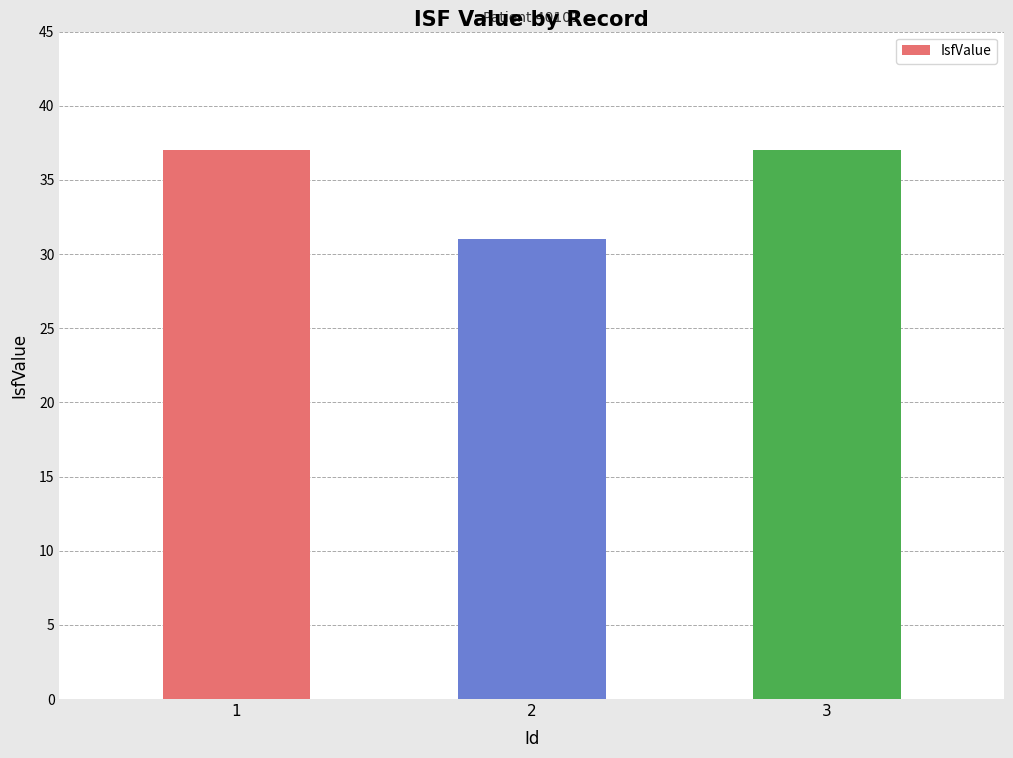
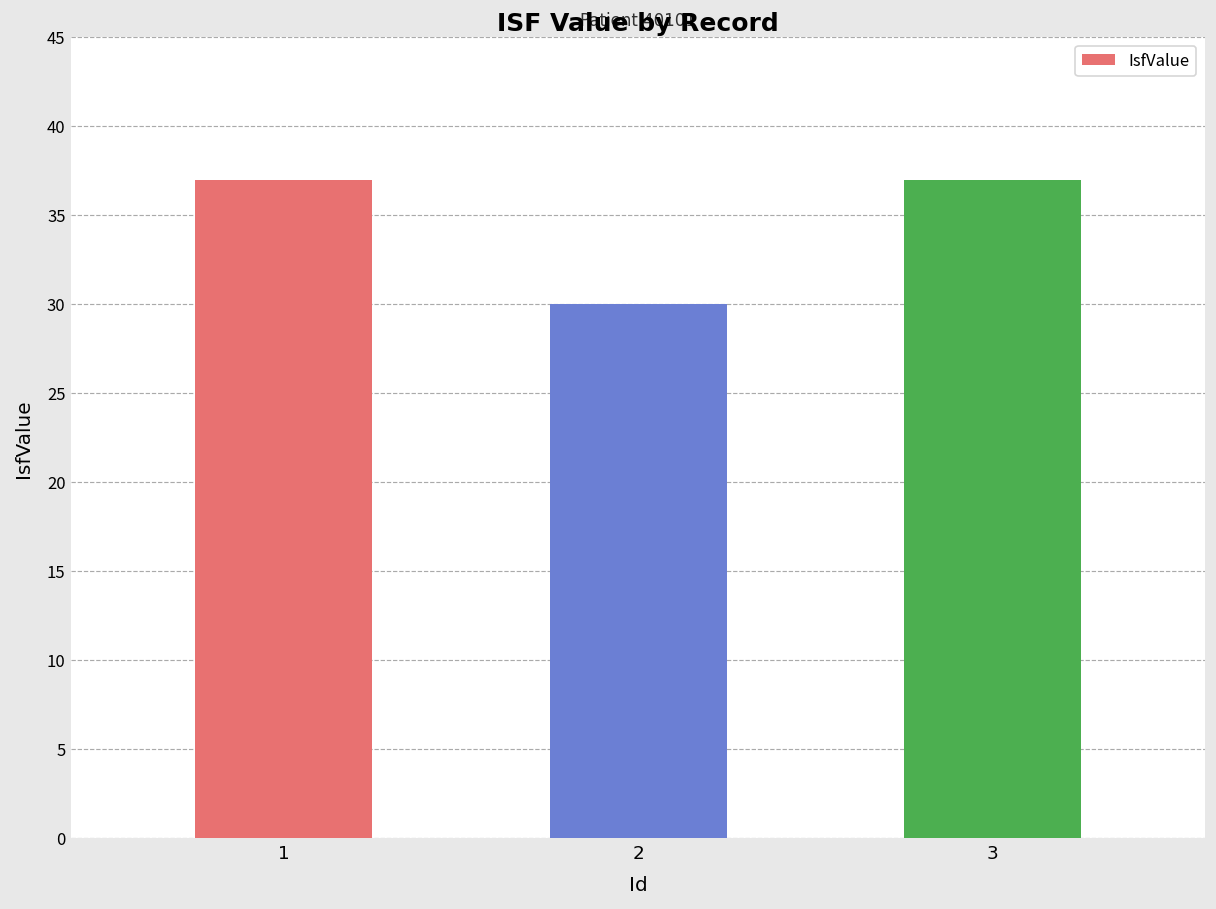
  {
    "1": 37,
-   "2": 31,
+   "2": 30,
    "3": 37
  }
